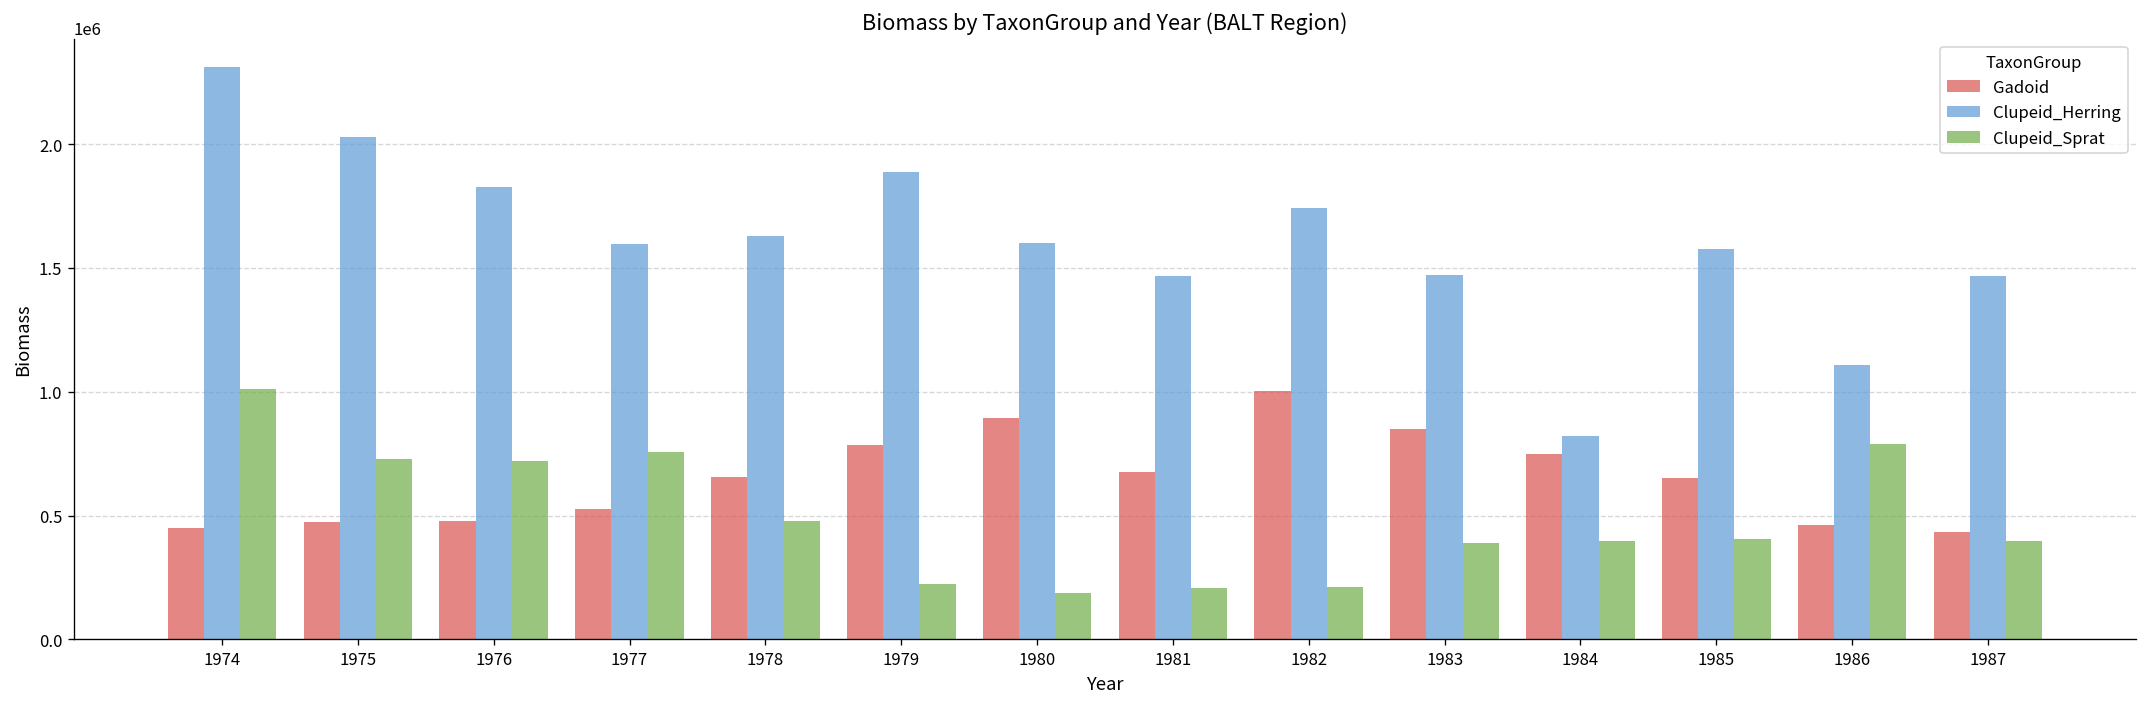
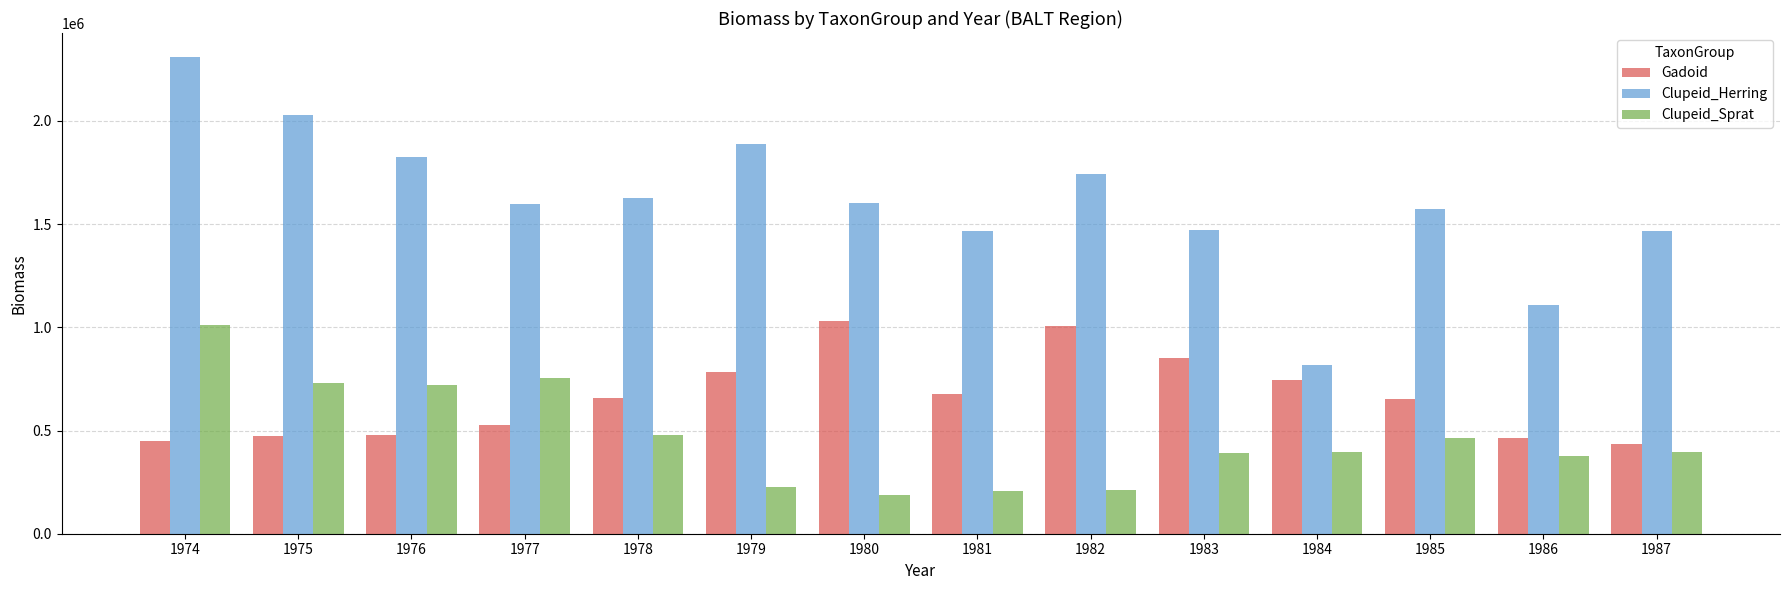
  {
    "Gadoid": {
      "1974": 450000,
      "1975": 470000,
      "1976": 480000,
      "1977": 530000,
      "1978": 660000,
      "1979": 780000,
-     "1980": 890000,
+     "1980": 1030000,
      "1981": 680000,
      "1982": 1000000,
      "1983": 850000,
      "1984": 750000,
      "1985": 650000,
      "1986": 460000,
      "1987": 430000
    },
    "Clupeid_Herring": {
      "1974": 2310000,
      "1975": 2030000,
      "1976": 1830000,
      "1977": 1600000,
      "1978": 1630000,
      "1979": 1890000,
      "1980": 1600000,
      "1981": 1470000,
      "1982": 1740000,
      "1983": 1470000,
      "1984": 820000,
      "1985": 1570000,
      "1986": 1110000,
      "1987": 1470000
    },
    "Clupeid_Sprat": {
      "1974": 1010000,
      "1975": 730000,
      "1976": 720000,
      "1977": 760000,
      "1978": 480000,
      "1979": 230000,
      "1980": 190000,
      "1981": 210000,
      "1982": 210000,
      "1983": 390000,
      "1984": 400000,
-     "1985": 410000,
-     "1986": 790000,
+     "1985": 460000,
+     "1986": 370000,
      "1987": 400000
    }
  }
